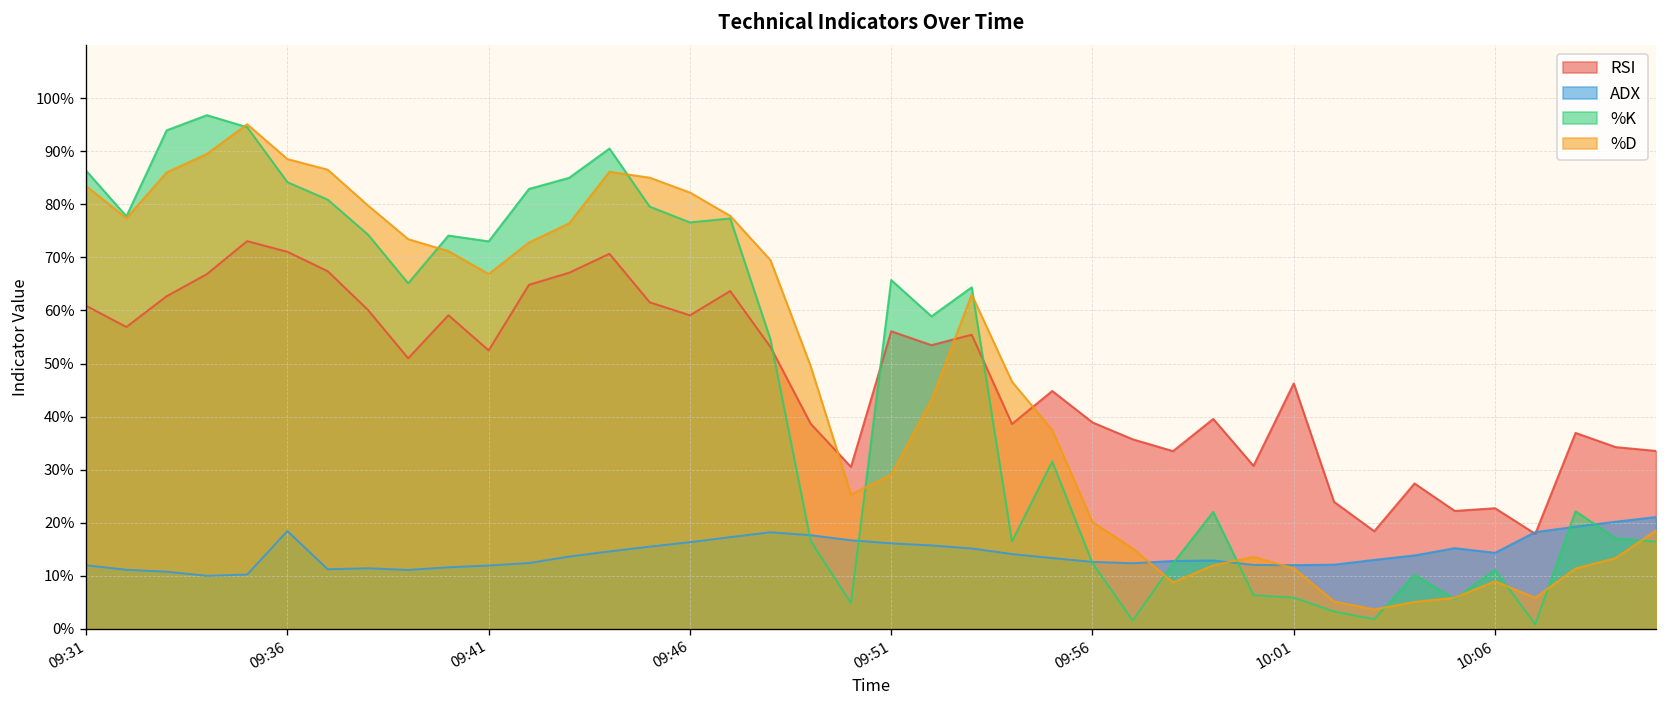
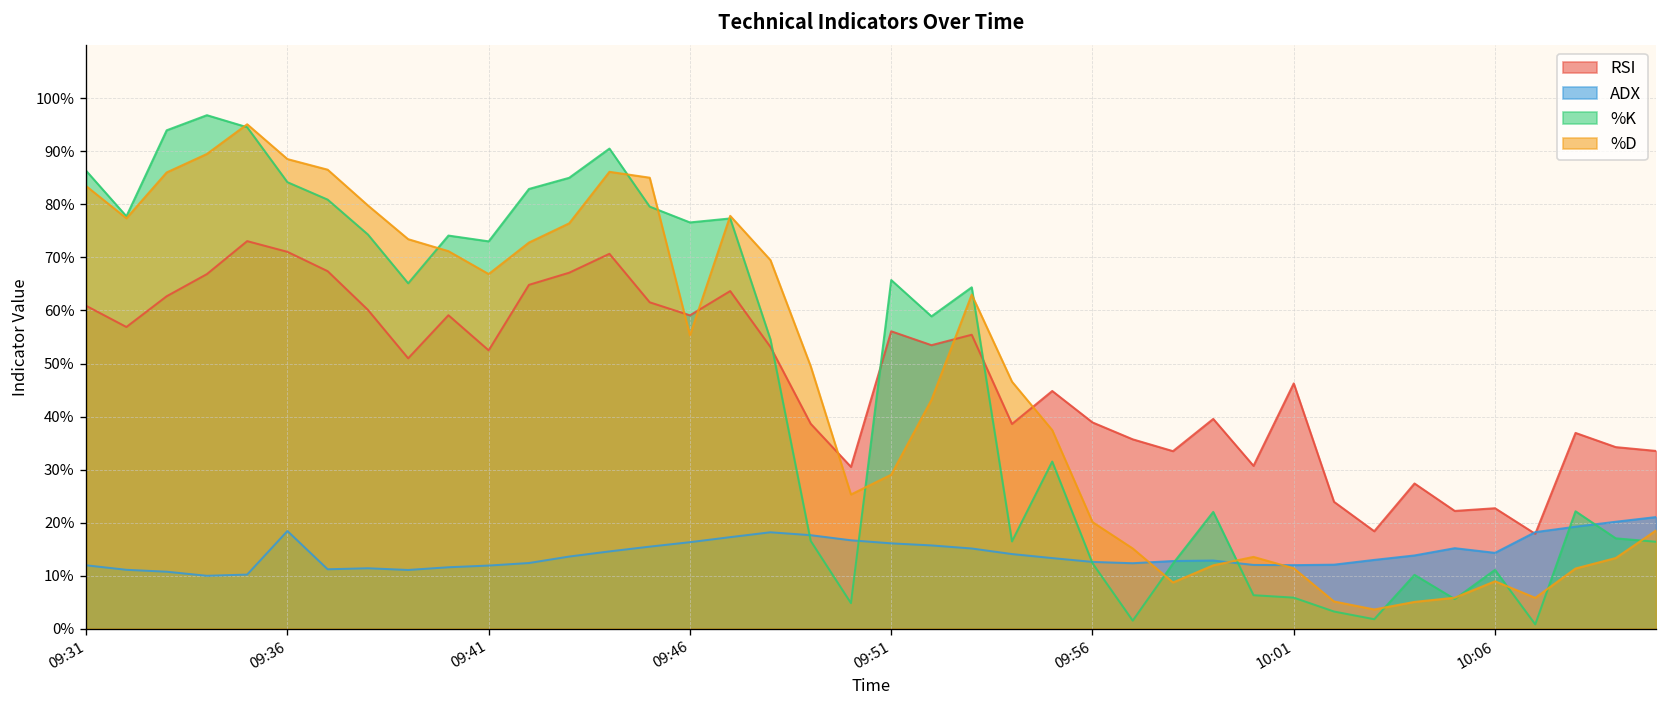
  {
    "RSI": {
      "09:31": "61%",
      "09:36": "71%",
      "09:41": "52%",
      "09:46": "59%",
      "09:51": "56%",
      "09:56": "39%",
      "10:01": "46%",
      "10:06": "23%"
    },
    "ADX": {
      "09:31": "12%",
      "09:36": "18%",
      "09:41": "12%",
      "09:46": "16%",
      "09:51": "16%",
      "10:01": "12%",
      "10:06": "14%"
    },
    "%K": {
      "09:31": "86%",
      "09:36": "84%",
      "09:41": "73%",
      "09:46": "77%",
      "09:51": "66%",
      "10:01": "6%",
      "10:06": "11%"
    },
    "%D": {
      "09:31": "83%",
      "09:36": "89%",
      "09:41": "67%",
-     "09:46": "82%",
+     "09:46": "55%",
      "09:51": "29%",
      "09:56": "20%",
      "10:01": "11%",
      "10:06": "9%"
    }
  }
